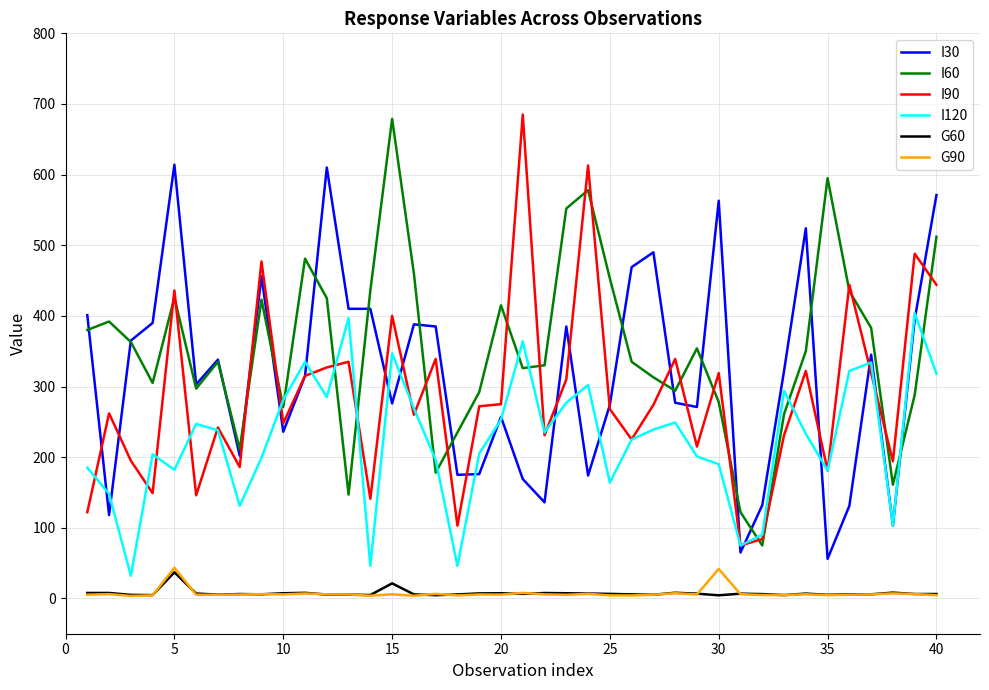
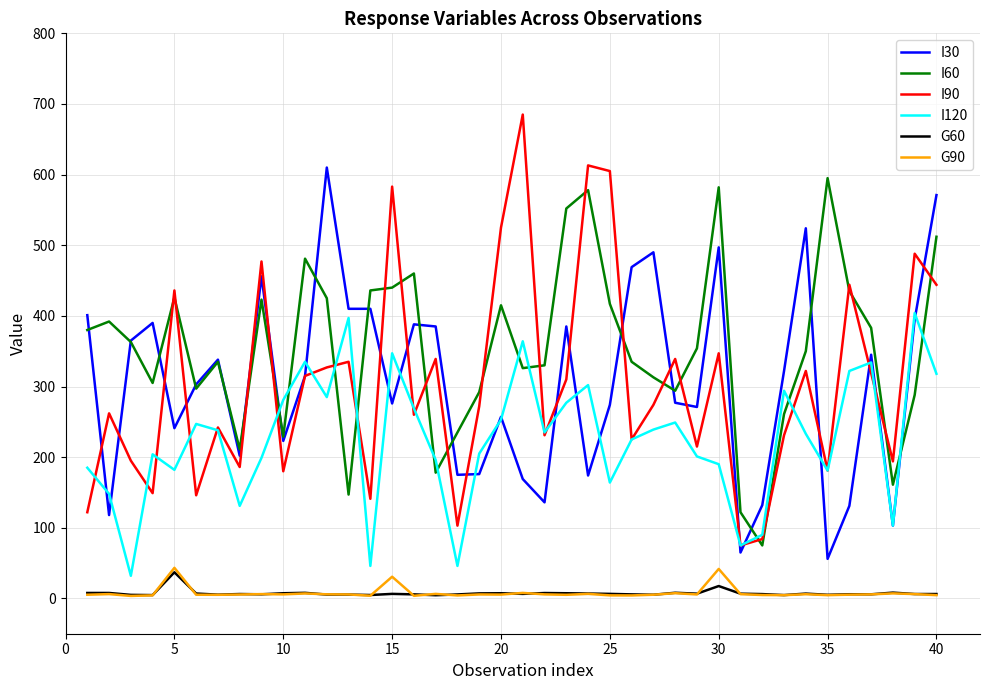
  {
    "I30": {
-     "5": 610,
-     "10": 240,
+     "5": 240,
+     "10": 220,
      "15": 280,
      "20": 260,
      "25": 270,
-     "30": 560,
+     "30": 500,
      "35": 60,
      "40": 570
    },
    "I60": {
      "5": 430,
-     "10": 270,
-     "15": 680,
+     "10": 230,
+     "15": 440,
      "20": 420,
-     "25": 450,
-     "30": 280,
+     "25": 420,
+     "30": 580,
      "35": 600,
      "40": 510
    },
    "I90": {
      "5": 440,
-     "10": 250,
-     "15": 400,
-     "20": 280,
-     "25": 270,
-     "30": 320,
+     "10": 180,
+     "15": 580,
+     "20": 530,
+     "25": 610,
+     "30": 350,
      "40": 440
    },
    "I120": {
      "5": 180,
      "10": 280,
      "15": 350,
      "20": 250,
      "25": 160,
      "30": 190,
      "40": 320
    },
    "G60": {
      "5": 40,
-     "15": 20,
-     "30": 0
+     "15": 10,
+     "30": 20
    },
    "G90": {
      "5": 40,
-     "15": 10,
+     "15": 30,
      "30": 40
    }
  }
